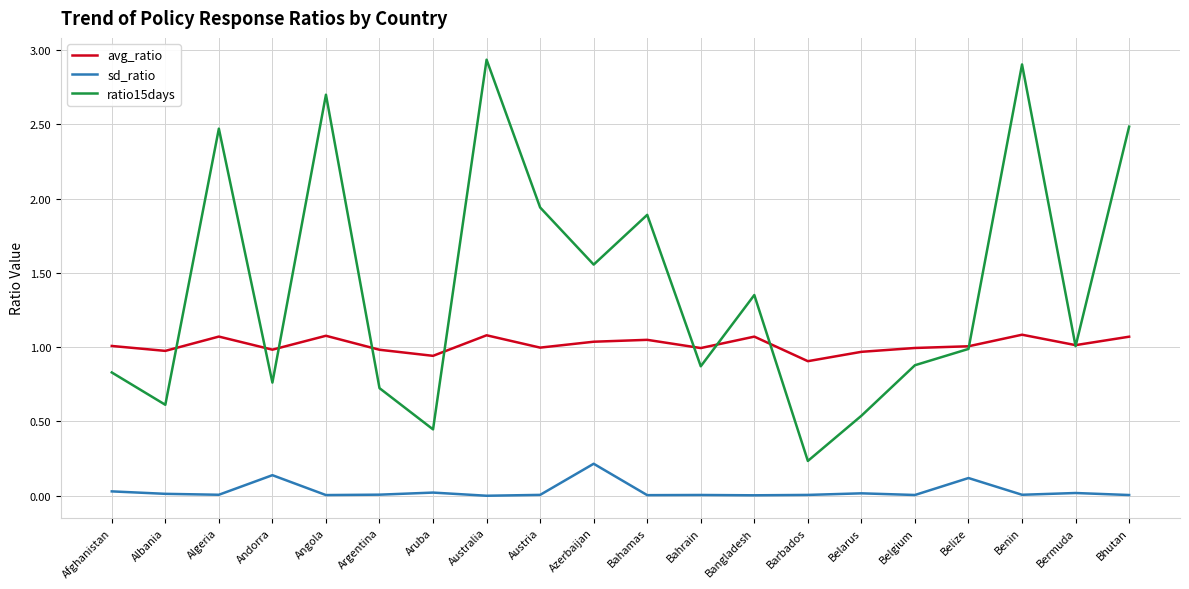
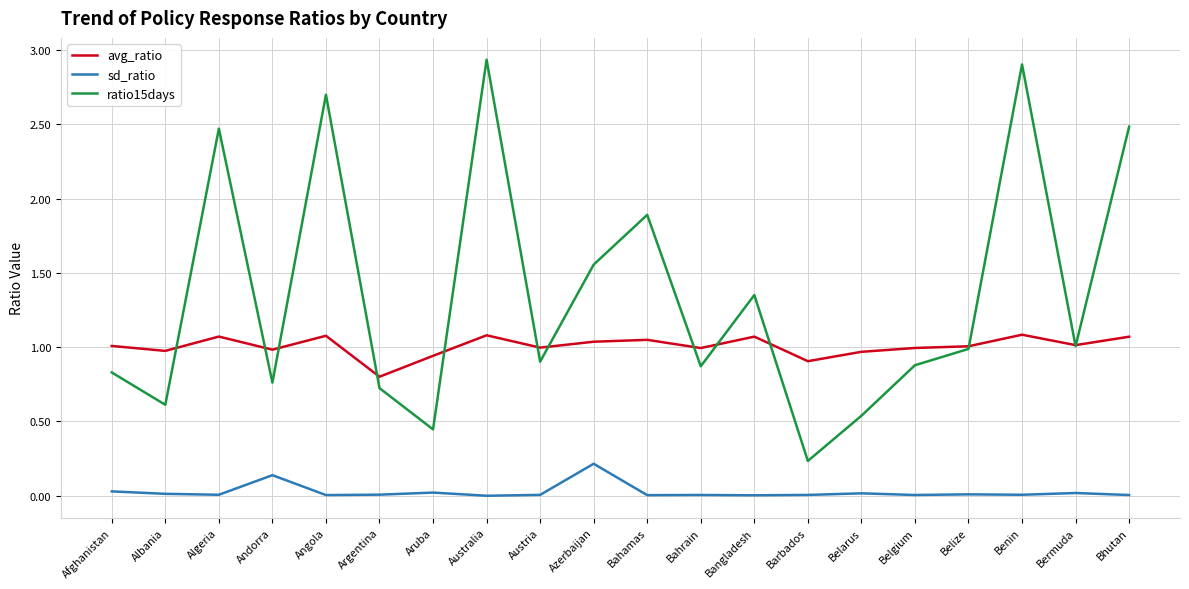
  {
    "avg_ratio": {
      "Afghanistan": 1.01,
      "Albania": 0.98,
      "Algeria": 1.07,
      "Andorra": 0.98,
      "Angola": 1.08,
-     "Argentina": 0.98,
+     "Argentina": 0.80,
      "Aruba": 0.94,
      "Australia": 1.08,
      "Austria": 1.00,
      "Azerbaijan": 1.04,
      "Bahamas": 1.05,
      "Bahrain": 0.99,
      "Bangladesh": 1.07,
      "Barbados": 0.91,
      "Belarus": 0.97,
      "Belgium": 0.99,
      "Belize": 1.01,
      "Benin": 1.08,
      "Bhutan": 1.07
    },
    "sd_ratio": {
      "Afghanistan": 0.03,
      "Albania": 0.01,
      "Algeria": 0.01,
      "Andorra": 0.14,
      "Angola": 0.00,
      "Argentina": 0.01,
      "Aruba": 0.02,
      "Australia": 0.00,
      "Austria": 0.01,
      "Azerbaijan": 0.22,
      "Bahamas": 0.00,
      "Bahrain": 0.01,
      "Bangladesh": 0.00,
      "Barbados": 0.01,
      "Belarus": 0.02,
      "Belgium": 0.01,
-     "Belize": 0.12,
+     "Belize": 0.01,
      "Benin": 0.01,
      "Bermuda": 0.02,
      "Bhutan": 0.01
    },
    "ratio15days": {
      "Afghanistan": 0.83,
      "Albania": 0.61,
      "Algeria": 2.47,
      "Andorra": 0.76,
      "Angola": 2.70,
      "Argentina": 0.72,
      "Aruba": 0.45,
      "Australia": 2.93,
-     "Austria": 1.94,
+     "Austria": 0.90,
      "Azerbaijan": 1.56,
      "Bahamas": 1.89,
      "Bahrain": 0.87,
      "Bangladesh": 1.35,
      "Barbados": 0.23,
      "Belarus": 0.54,
      "Belgium": 0.88,
      "Belize": 0.99,
      "Benin": 2.90,
      "Bhutan": 2.48
    }
  }
